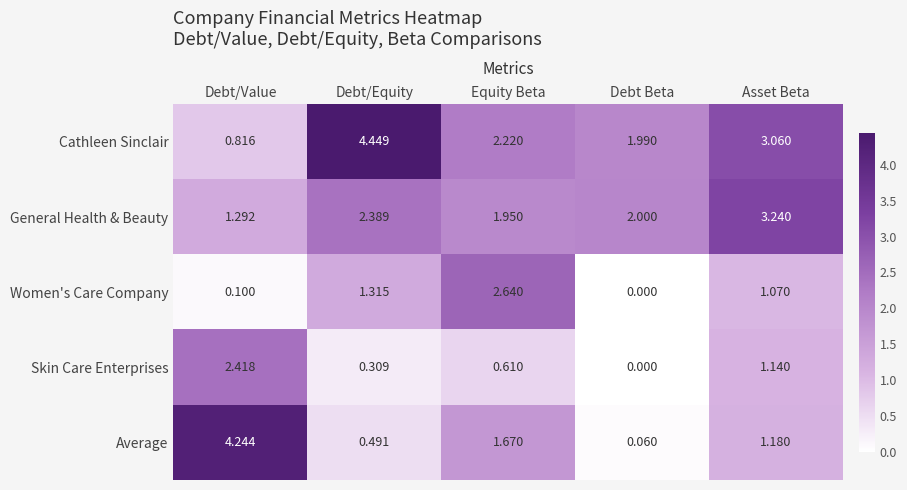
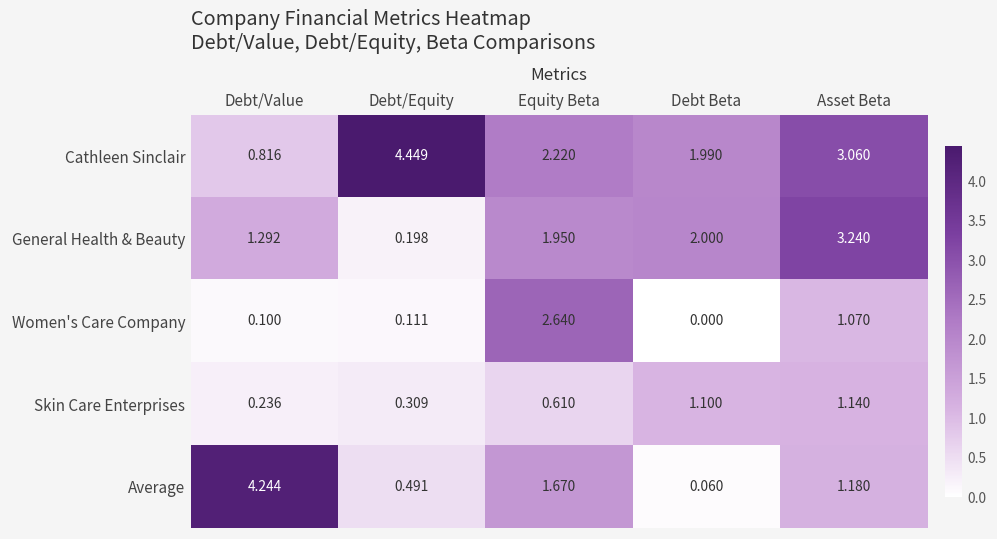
  {
    "Cathleen Sinclair": {
      "Debt/Value": 0.816,
      "Debt/Equity": 4.449,
      "Equity Beta": 2.220,
      "Debt Beta": 1.990,
      "Asset Beta": 3.060
    },
    "General Health & Beauty": {
      "Debt/Value": 1.292,
-     "Debt/Equity": 2.389,
+     "Debt/Equity": 0.198,
      "Equity Beta": 1.950,
      "Debt Beta": 2.000,
      "Asset Beta": 3.240
    },
    "Women's Care Company": {
      "Debt/Value": 0.100,
-     "Debt/Equity": 1.315,
+     "Debt/Equity": 0.111,
      "Equity Beta": 2.640,
      "Debt Beta": 0.000,
      "Asset Beta": 1.070
    },
    "Skin Care Enterprises": {
-     "Debt/Value": 2.418,
+     "Debt/Value": 0.236,
      "Debt/Equity": 0.309,
      "Equity Beta": 0.610,
-     "Debt Beta": 0.000,
+     "Debt Beta": 1.100,
      "Asset Beta": 1.140
    },
    "Average": {
      "Debt/Value": 4.244,
      "Debt/Equity": 0.491,
      "Equity Beta": 1.670,
      "Debt Beta": 0.060,
      "Asset Beta": 1.180
    }
  }
